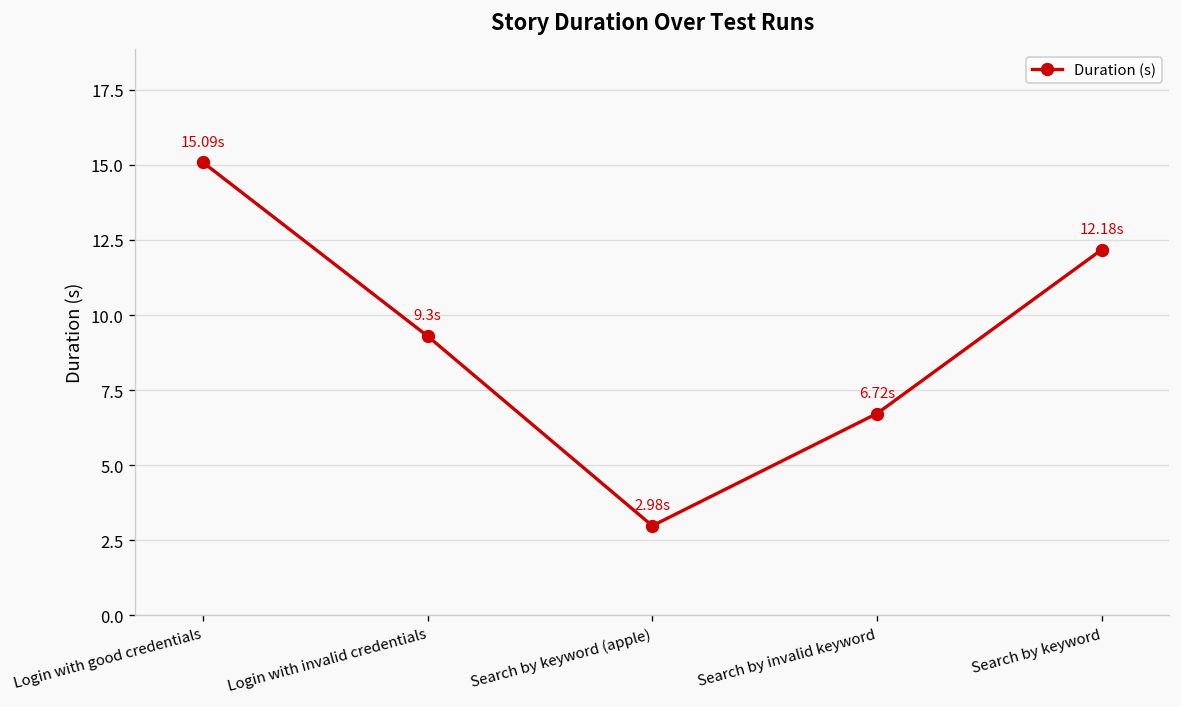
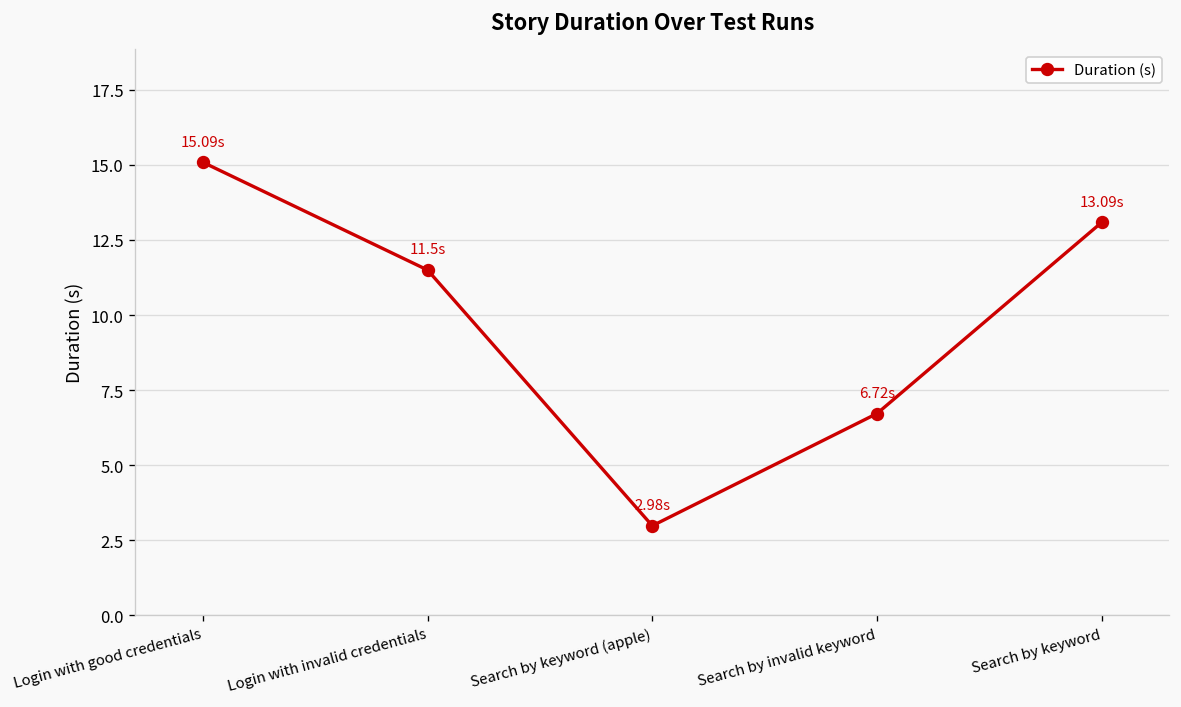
  {
    "Login with good credentials": "15.09s",
-   "Login with invalid credentials": "9.3s",
+   "Login with invalid credentials": "11.5s",
    "Search by keyword (apple)": "2.98s",
    "Search by invalid keyword": "6.72s",
-   "Search by keyword": "12.18s"
+   "Search by keyword": "13.09s"
  }
